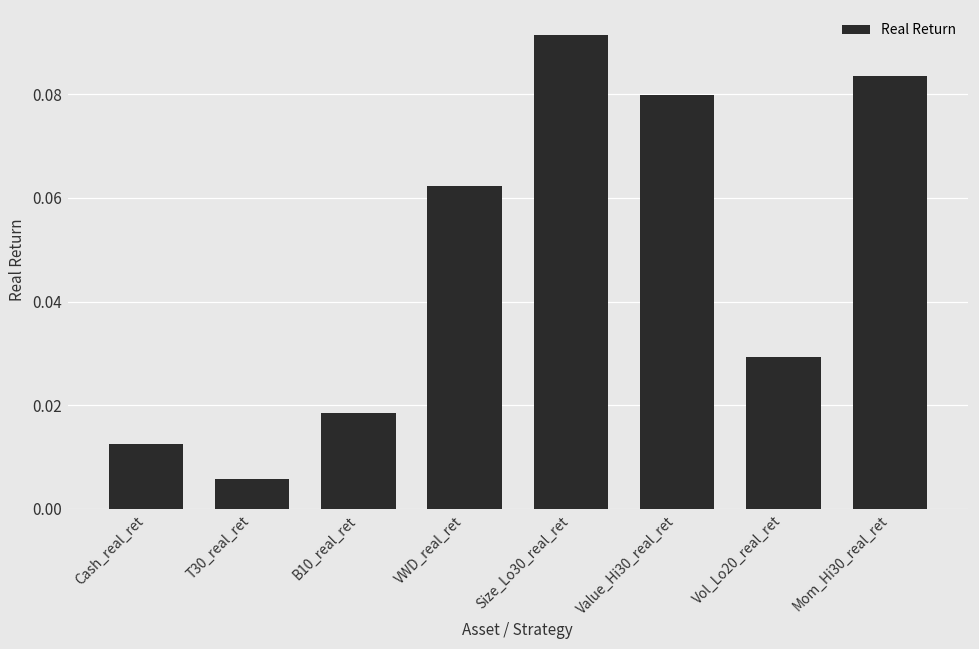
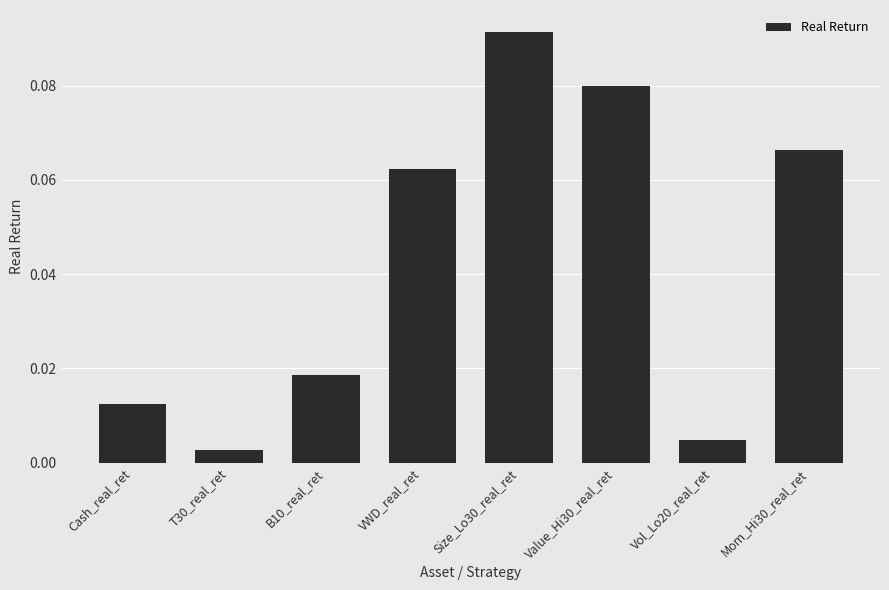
  {
    "Cash_real_ret": 0.013,
-   "T30_real_ret": 0.006,
+   "T30_real_ret": 0.003,
    "B10_real_ret": 0.019,
    "VWD_real_ret": 0.062,
    "Size_Lo30_real_ret": 0.092,
    "Value_Hi30_real_ret": 0.080,
-   "Vol_Lo20_real_ret": 0.029,
-   "Mom_Hi30_real_ret": 0.084
+   "Vol_Lo20_real_ret": 0.005,
+   "Mom_Hi30_real_ret": 0.066
  }
